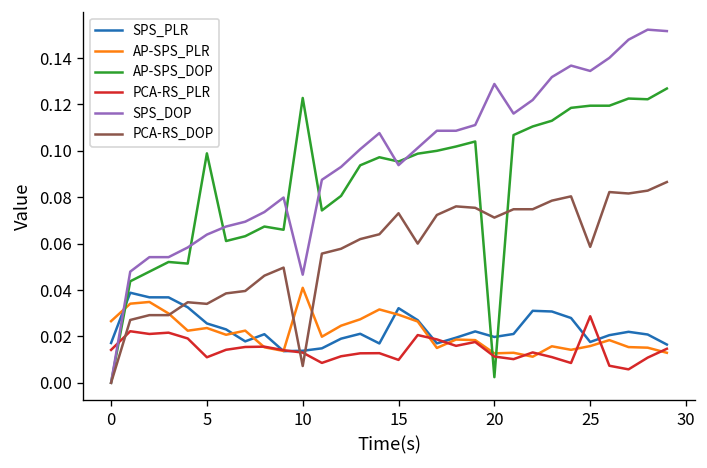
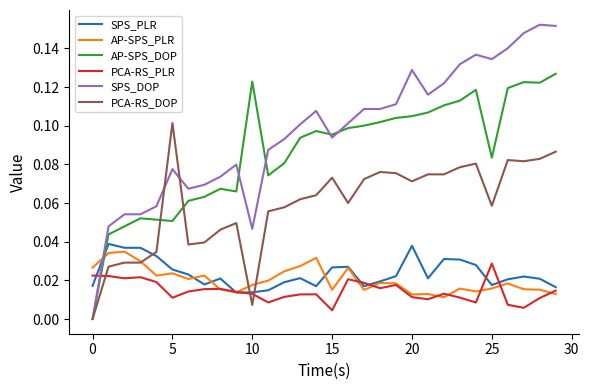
  {
    "SPS_PLR": {
      "0": 0.017,
      "5": 0.026,
-     "15": 0.032,
-     "20": 0.020,
+     "15": 0.027,
+     "20": 0.038,
      "25": 0.018
    },
    "AP-SPS_PLR": {
      "0": 0.027,
      "5": 0.024,
-     "10": 0.041,
-     "15": 0.029,
+     "10": 0.018,
+     "15": 0.015,
      "20": 0.013,
      "25": 0.016
    },
    "AP-SPS_DOP": {
-     "5": 0.099,
+     "5": 0.051,
      "10": 0.123,
      "15": 0.095,
-     "20": 0.002,
-     "25": 0.119
+     "20": 0.105,
+     "25": 0.083
    },
    "PCA-RS_PLR": {
-     "0": 0.014,
+     "0": 0.022,
      "5": 0.011,
-     "15": 0.010,
+     "15": 0.004,
      "20": 0.011,
      "25": 0.029
    },
    "SPS_DOP": {
-     "5": 0.064,
+     "5": 0.078,
      "10": 0.047,
      "15": 0.094,
      "20": 0.129,
      "25": 0.134
    },
    "PCA-RS_DOP": {
-     "5": 0.034,
+     "5": 0.101,
      "10": 0.007,
      "15": 0.073,
      "20": 0.071,
      "25": 0.059
    }
  }
